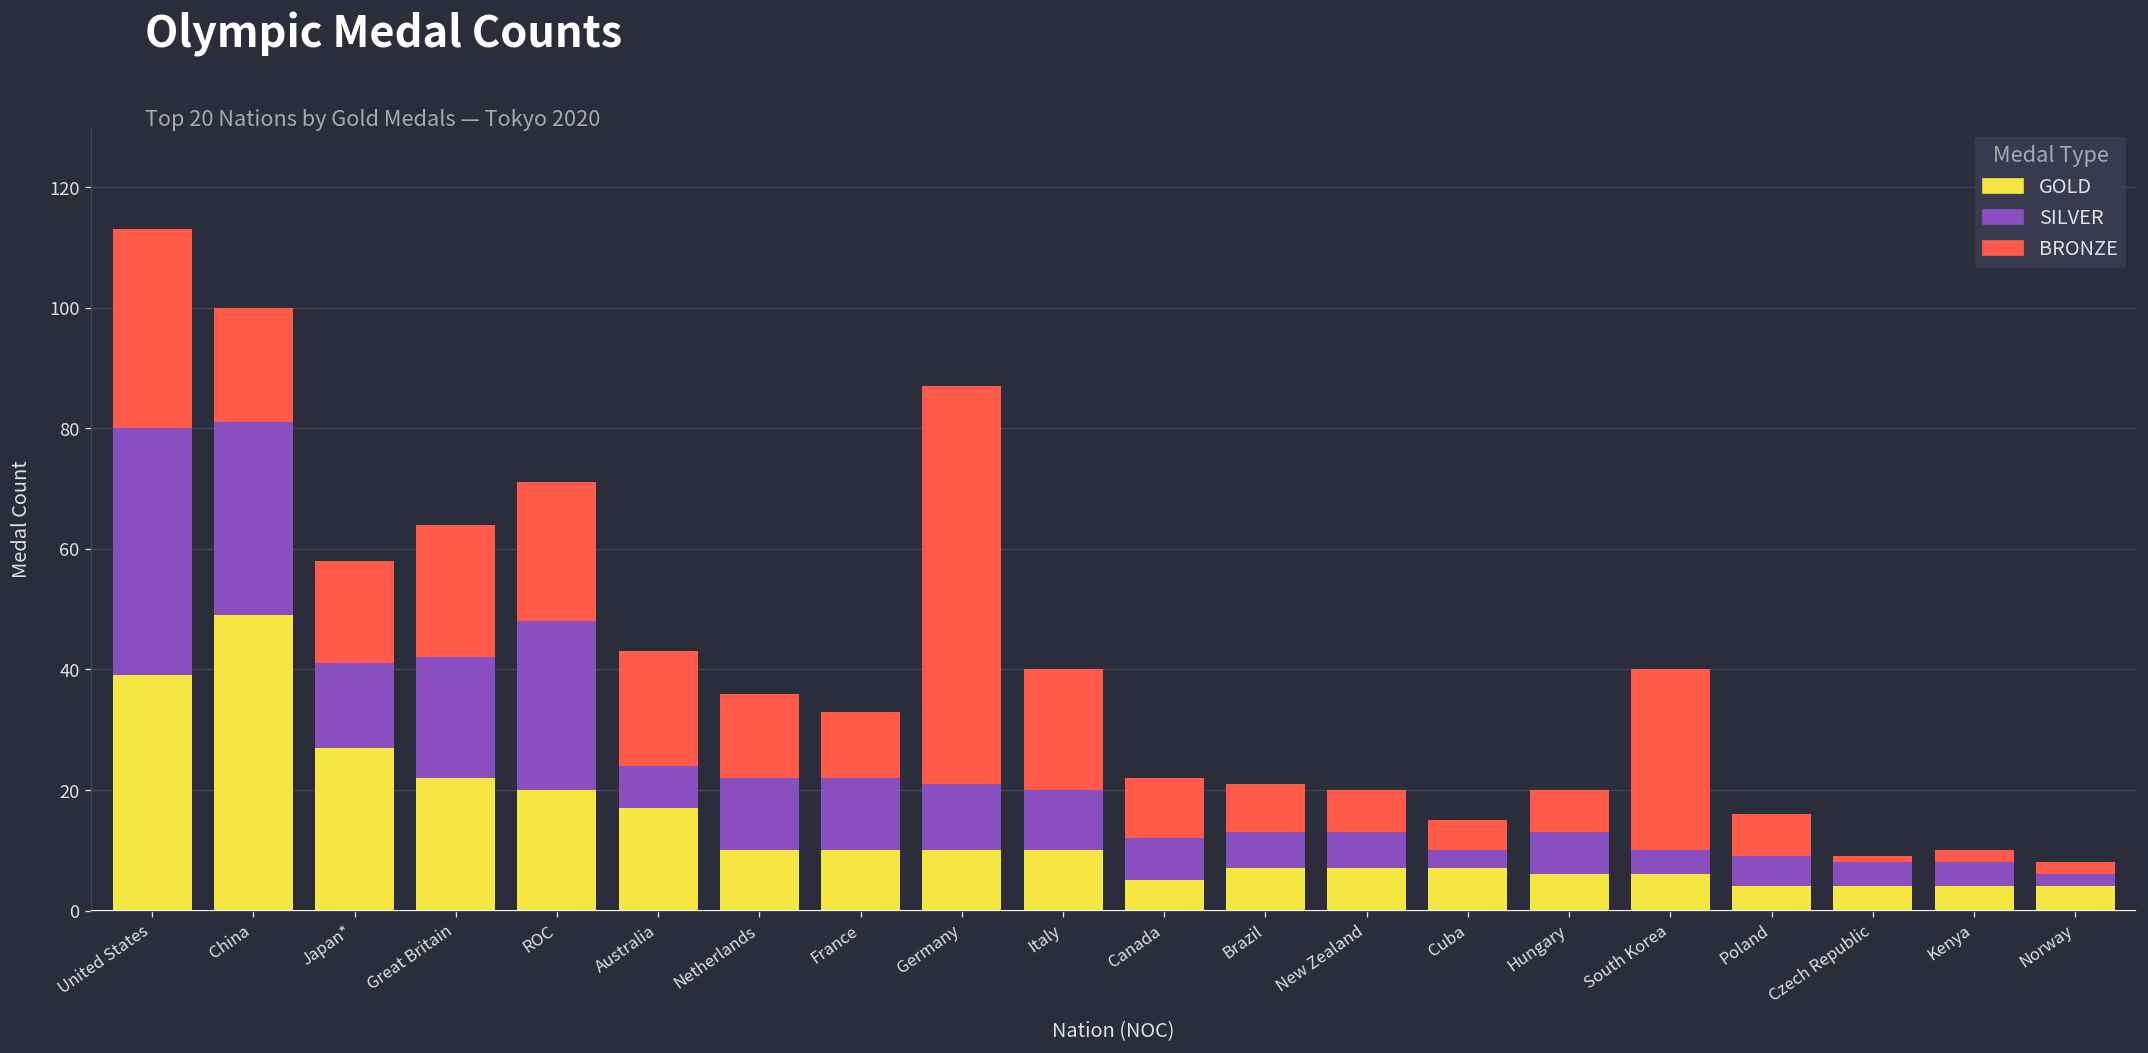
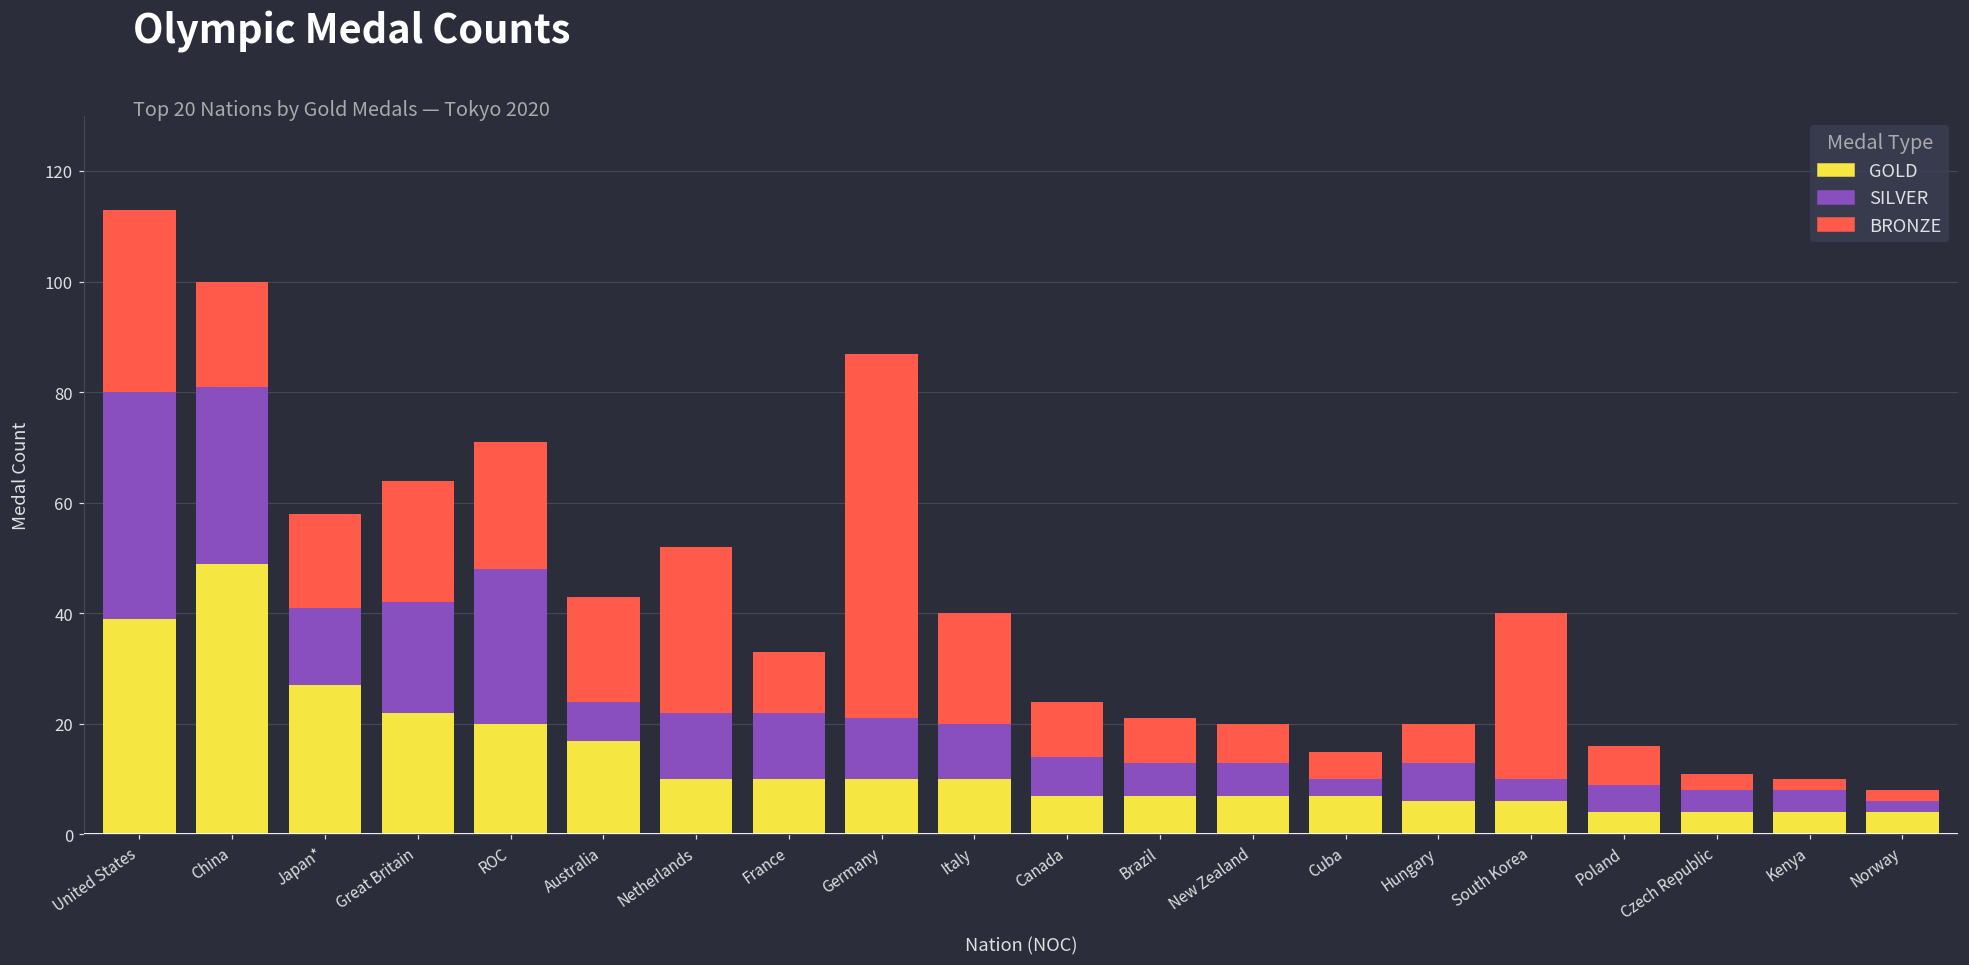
  {
    "GOLD": {
      "United States": 39,
      "China": 49,
      "Japan*": 27,
      "Great Britain": 22,
      "ROC": 20,
      "Australia": 17,
      "Netherlands": 10,
      "France": 10,
      "Germany": 10,
      "Italy": 10,
-     "Canada": 5,
+     "Canada": 7,
      "Brazil": 7,
      "New Zealand": 7,
      "Cuba": 7,
      "Hungary": 6,
      "South Korea": 6,
      "Poland": 4,
      "Czech Republic": 4,
      "Kenya": 4,
      "Norway": 4
    },
    "SILVER": {
      "United States": 41,
      "China": 32,
      "Japan*": 14,
      "Great Britain": 20,
      "ROC": 28,
      "Australia": 7,
      "Netherlands": 12,
      "France": 12,
      "Germany": 11,
      "Italy": 10,
      "Canada": 7,
      "Brazil": 6,
      "New Zealand": 6,
      "Cuba": 3,
      "Hungary": 7,
      "South Korea": 4,
      "Poland": 5,
      "Czech Republic": 4,
      "Kenya": 4,
      "Norway": 2
    },
    "BRONZE": {
      "United States": 33,
      "China": 19,
      "Japan*": 17,
      "Great Britain": 22,
      "ROC": 23,
      "Australia": 19,
-     "Netherlands": 14,
+     "Netherlands": 30,
      "France": 11,
      "Germany": 66,
      "Italy": 20,
      "Canada": 10,
      "Brazil": 8,
      "New Zealand": 7,
      "Cuba": 5,
      "Hungary": 7,
      "South Korea": 30,
      "Poland": 7,
-     "Czech Republic": 1,
+     "Czech Republic": 3,
      "Kenya": 2,
      "Norway": 2
    }
  }
